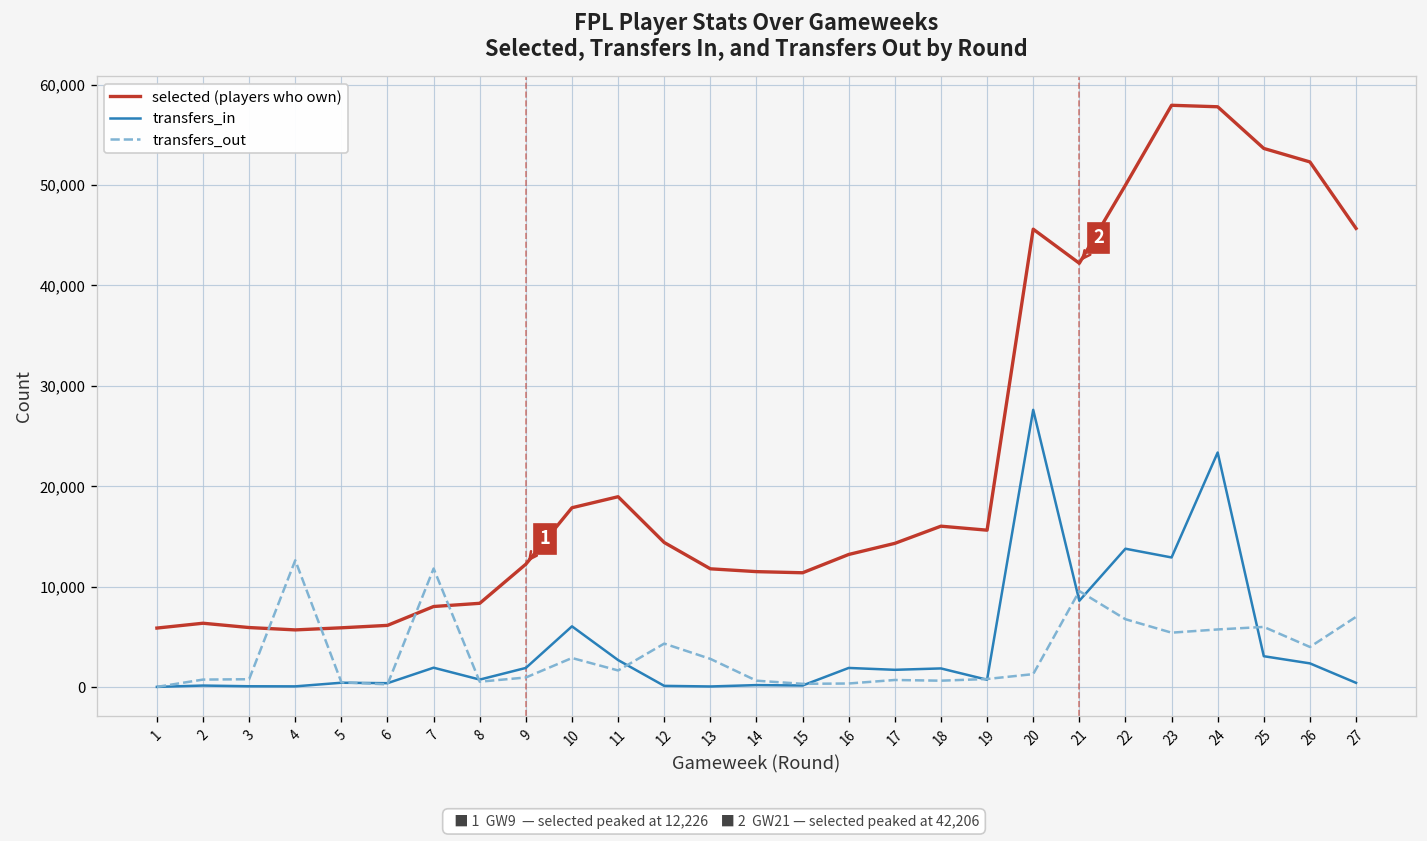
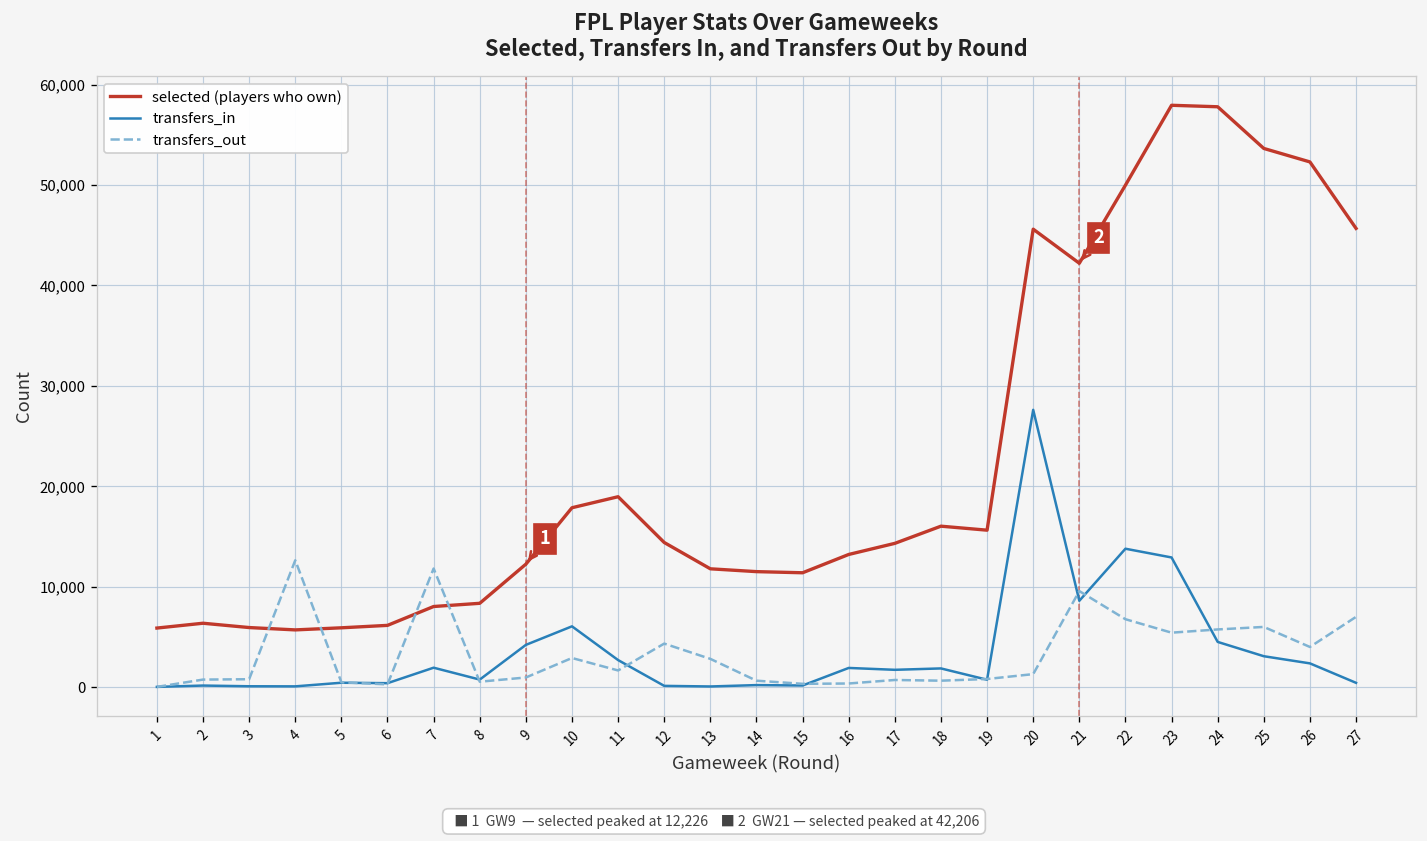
  {
    "selected (players who own)": {
      "1": "6,000",
      "2": "6,000",
      "3": "6,000",
      "4": "6,000",
      "5": "6,000",
      "6": "6,000",
      "7": "8,000",
      "8": "8,000",
      "10": "18,000",
      "11": "19,000",
      "12": "14,000",
      "13": "12,000",
      "14": "11,000",
      "15": "11,000",
      "16": "13,000",
      "17": "14,000",
      "18": "16,000",
      "19": "16,000",
      "20": "46,000",
      "22": "50,000",
      "23": "58,000",
      "24": "58,000",
      "25": "54,000",
      "26": "52,000",
      "27": "46,000"
    },
    "transfers_in": {
      "2": "0",
      "3": "0",
      "4": "0",
      "7": "2,000",
-     "9": "2,000",
+     "9": "4,000",
      "10": "6,000",
      "11": "3,000",
      "12": "0",
      "13": "0",
      "14": "0",
      "16": "2,000",
      "17": "2,000",
      "18": "2,000",
      "20": "28,000",
      "21": "9,000",
      "22": "14,000",
      "23": "13,000",
-     "24": "23,000",
+     "24": "4,000",
      "25": "3,000",
      "26": "2,000",
      "27": "0"
    },
    "transfers_out": {
      "2": "1,000",
      "3": "1,000",
      "4": "13,000",
      "7": "12,000",
      "9": "1,000",
      "10": "3,000",
      "11": "2,000",
      "12": "4,000",
      "13": "3,000",
      "14": "1,000",
      "16": "0",
      "17": "1,000",
      "18": "1,000",
      "20": "1,000",
      "21": "10,000",
      "22": "7,000",
      "23": "5,000",
      "24": "6,000",
      "25": "6,000",
      "26": "4,000",
      "27": "7,000"
    }
  }
